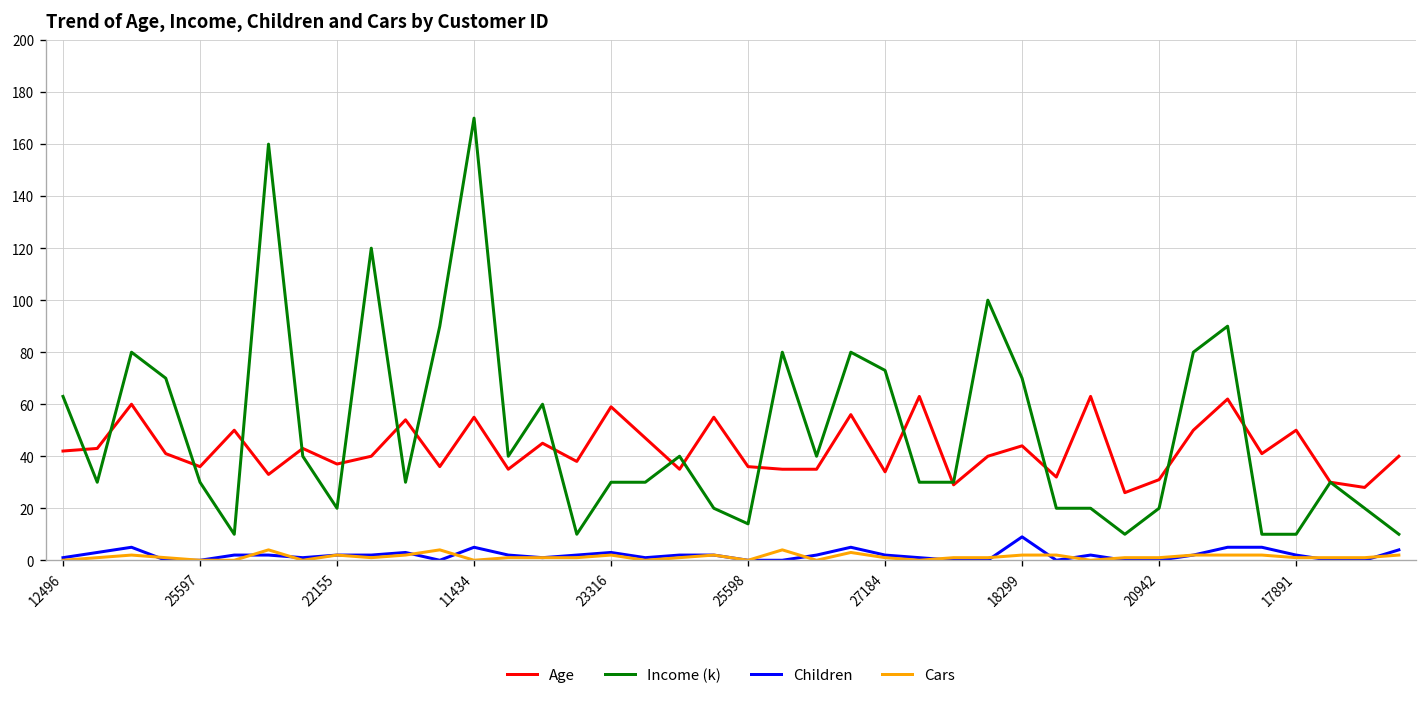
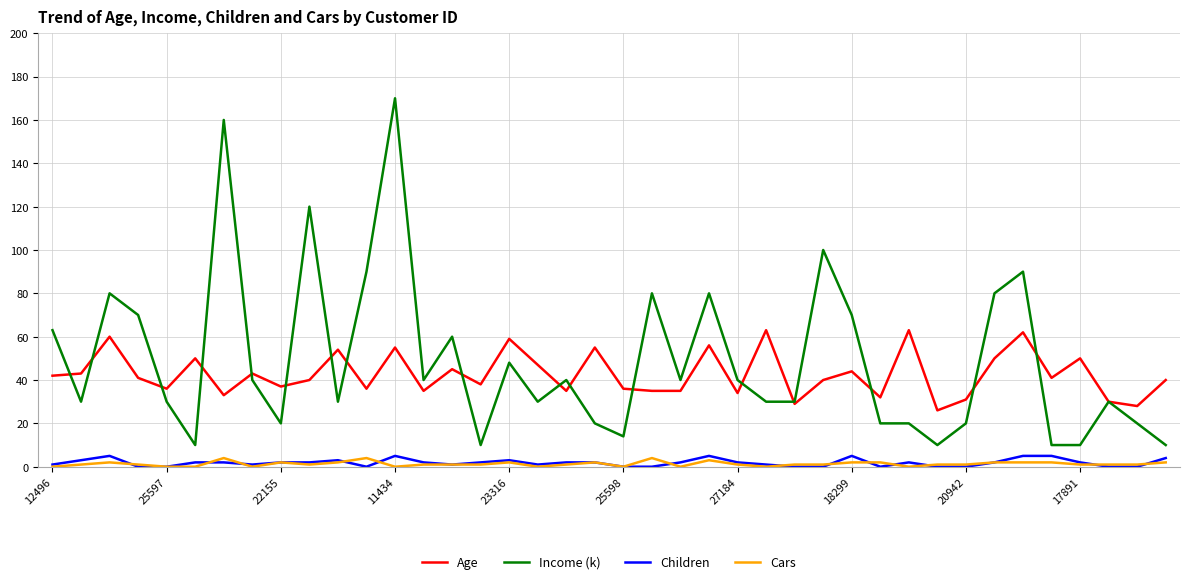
  {
    "Age": {
      "12496": 42,
      "25597": 36,
      "22155": 37,
      "11434": 55,
      "23316": 59,
      "25598": 36,
      "27184": 34,
      "18299": 44,
      "20942": 31,
      "17891": 50
    },
    "Income (k)": {
      "12496": 63,
      "25597": 30,
      "22155": 20,
      "11434": 170,
-     "23316": 30,
+     "23316": 48,
      "25598": 14,
-     "27184": 73,
+     "27184": 40,
      "18299": 70,
      "20942": 20,
      "17891": 10
    },
    "Children": {
      "11434": 5,
-     "18299": 9
+     "18299": 5
    },
    "Cars": {
      "11434": 0,
      "18299": 2
    }
  }
